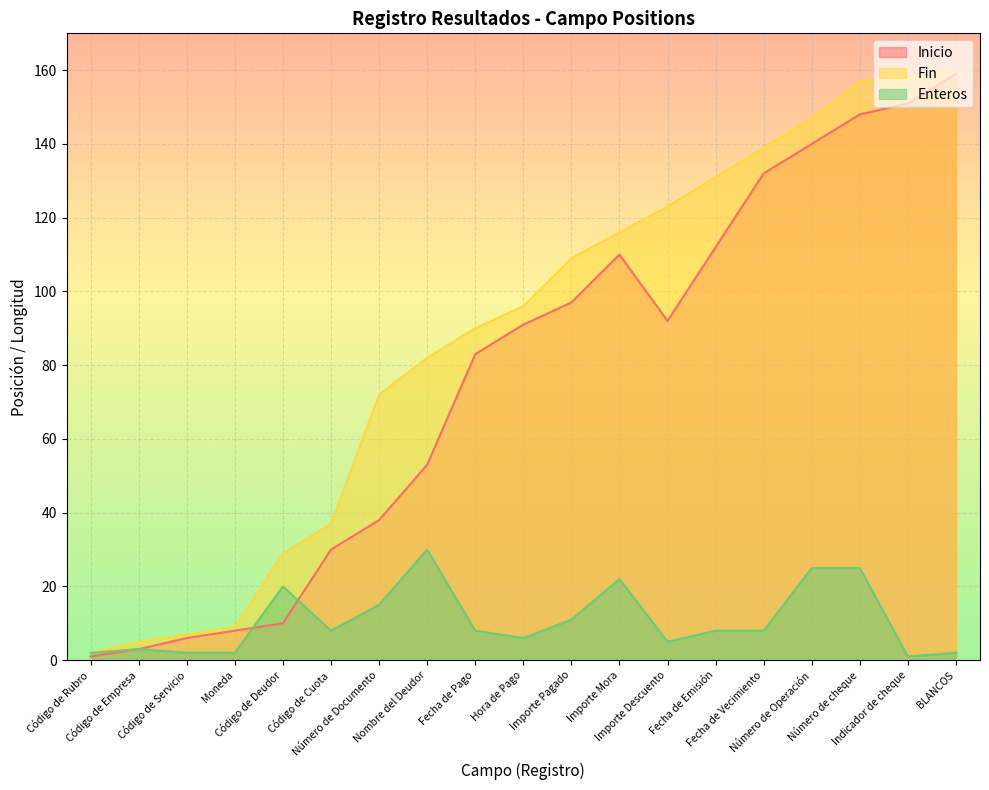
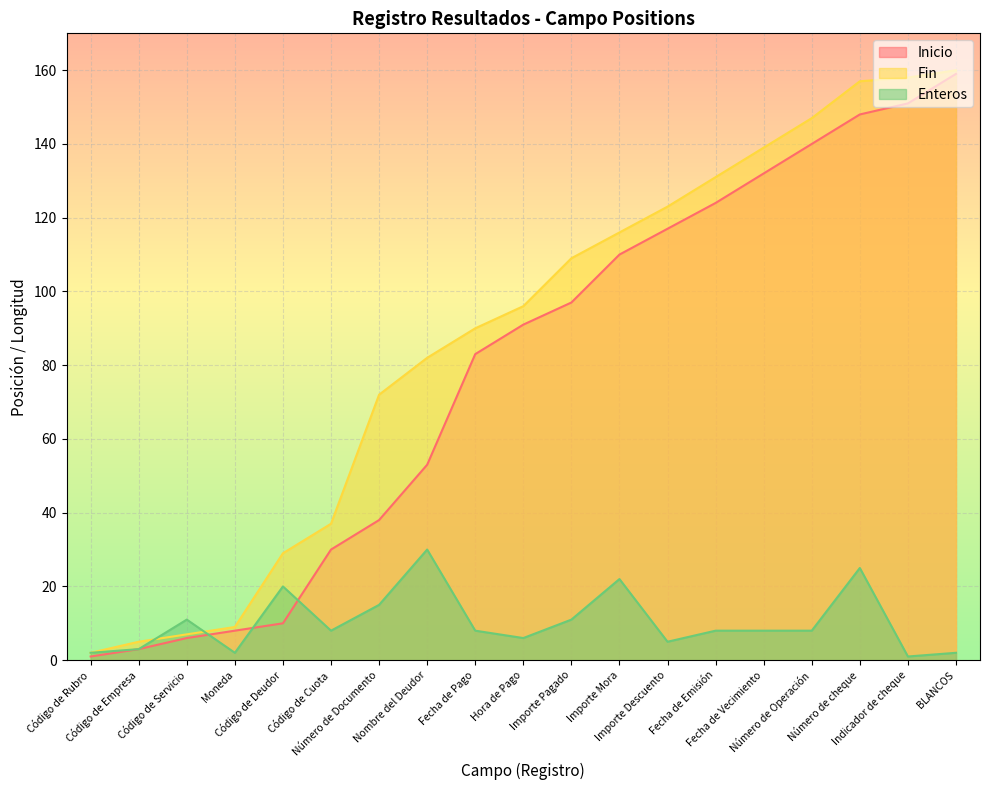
  {
    "Inicio": {
      "Código de Rubro": 1,
      "Código de Servicio": 6,
      "Moneda": 8,
      "Código de Deudor": 10,
      "Código de Cuota": 30,
      "Número de Documento": 38,
      "Nombre del Deudor": 53,
      "Fecha de Pago": 83,
      "Hora de Pago": 91,
      "Importe Pagado": 97,
      "Importe Mora": 110,
-     "Importe Descuento": 92,
-     "Fecha de Emisión": 112,
+     "Importe Descuento": 117,
+     "Fecha de Emisión": 124,
      "Fecha de Vecimiento": 132,
      "Número de Operación": 140,
      "Número de cheque": 148
    },
    "Fin": {
      "Código de Empresa": 5,
      "Código de Servicio": 7,
      "Moneda": 9,
      "Código de Deudor": 29,
      "Código de Cuota": 37,
      "Número de Documento": 72,
      "Nombre del Deudor": 82,
      "Fecha de Pago": 90,
      "Hora de Pago": 96,
      "Importe Pagado": 109,
      "Importe Mora": 116,
      "Importe Descuento": 123,
      "Fecha de Emisión": 131,
      "Fecha de Vecimiento": 139,
      "Número de Operación": 147,
      "Número de cheque": 157
    },
    "Enteros": {
-     "Código de Servicio": 2,
+     "Código de Servicio": 11,
      "Moneda": 2,
      "Código de Deudor": 20,
      "Código de Cuota": 8,
      "Número de Documento": 15,
      "Nombre del Deudor": 30,
      "Fecha de Pago": 8,
      "Hora de Pago": 6,
      "Importe Pagado": 11,
      "Importe Mora": 22,
      "Importe Descuento": 5,
      "Fecha de Emisión": 8,
      "Fecha de Vecimiento": 8,
-     "Número de Operación": 25,
+     "Número de Operación": 8,
      "Número de cheque": 25,
      "Indicador de cheque": 1,
      "BLANCOS": 2
    }
  }
